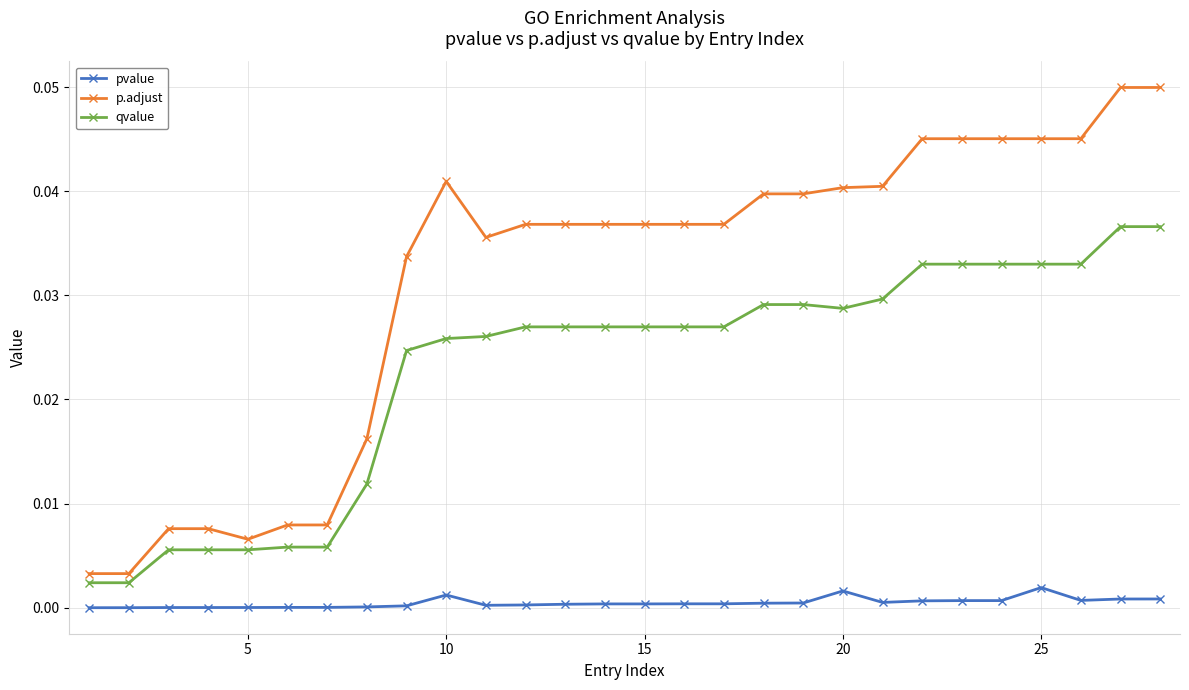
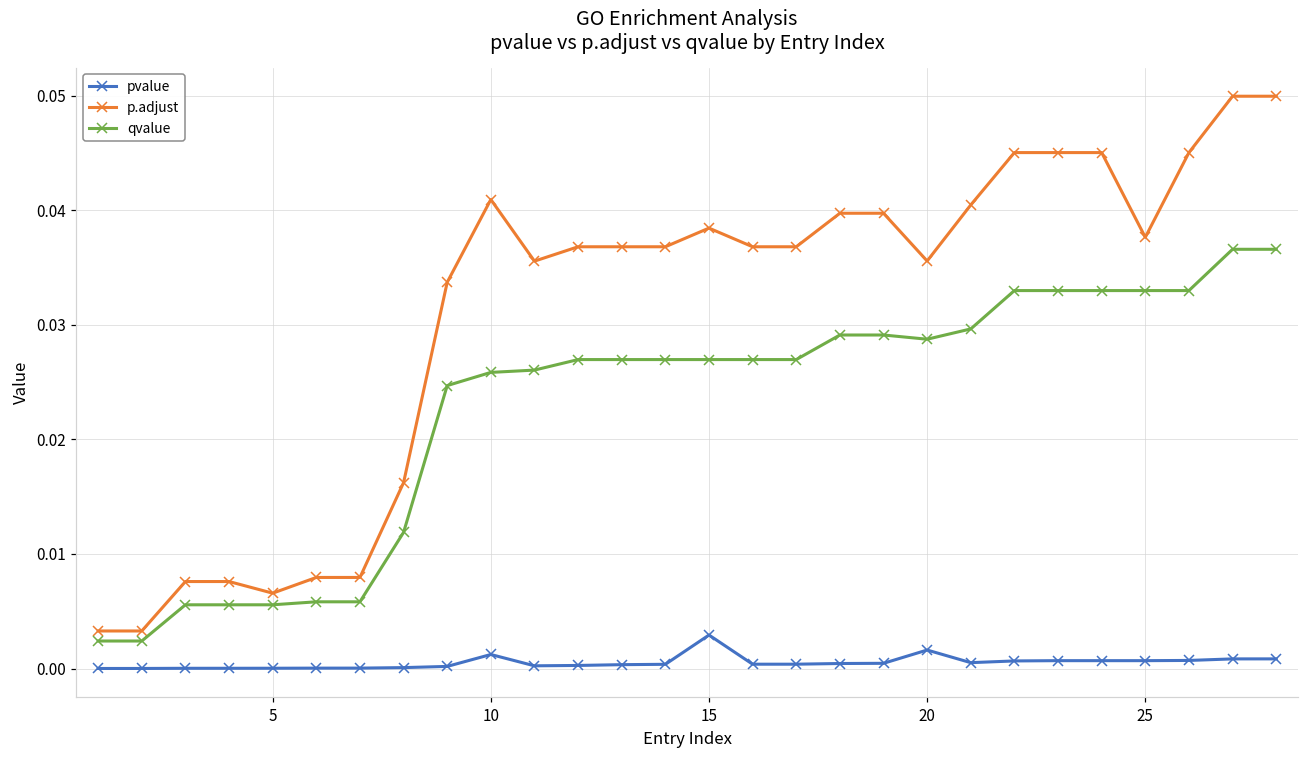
  {
    "pvalue": {
      "5": 0.0000,
      "10": 0.0012,
-     "15": 0.0004,
+     "15": 0.0029,
      "20": 0.0016,
-     "25": 0.0019
+     "25": 0.0007
    },
    "p.adjust": {
      "5": 0.0066,
      "10": 0.0409,
-     "15": 0.0368,
-     "20": 0.0403,
-     "25": 0.0450
+     "15": 0.0385,
+     "20": 0.0356,
+     "25": 0.0376
    },
    "qvalue": {
      "5": 0.0056,
      "10": 0.0259,
      "15": 0.0270,
      "20": 0.0288,
      "25": 0.0330
    }
  }
